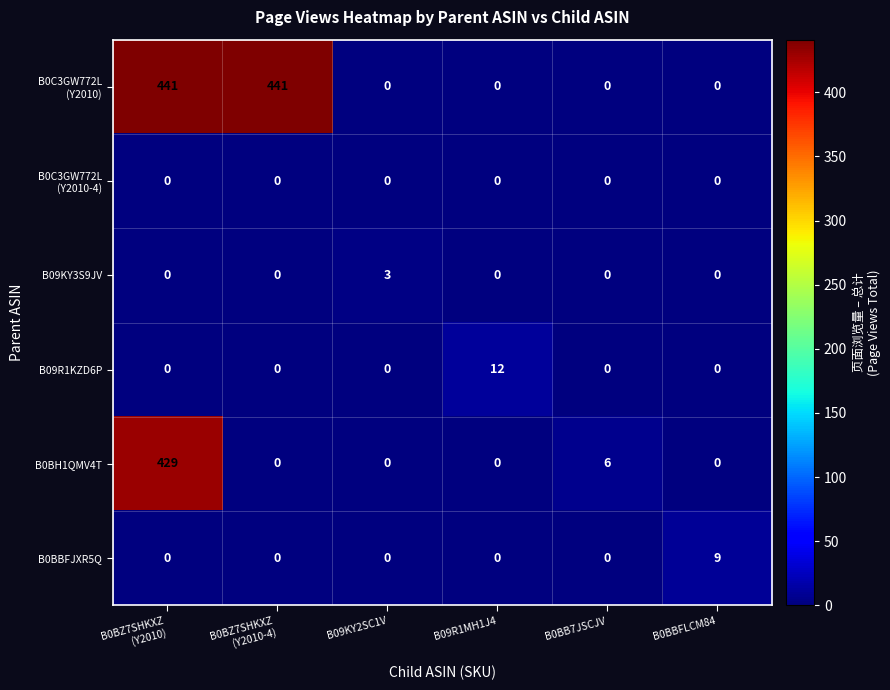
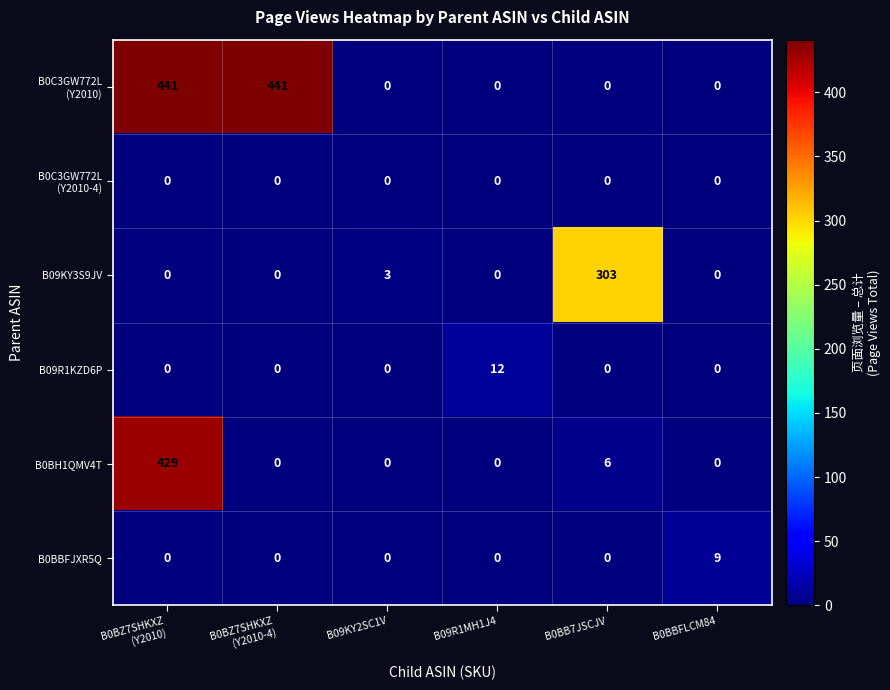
  {
    "B0C3GW772L (Y2010)": {
      "B0BZ7SHKXZ (Y2010)": 441,
      "B0BZ7SHKXZ (Y2010-4)": 441,
      "B09KY2SC1V": 0,
      "B09R1MH1J4": 0,
      "B0BB7JSCJV": 0,
      "B0BBFLCM84": 0
    },
    "B0C3GW772L (Y2010-4)": {
      "B0BZ7SHKXZ (Y2010)": 0,
      "B0BZ7SHKXZ (Y2010-4)": 0,
      "B09KY2SC1V": 0,
      "B09R1MH1J4": 0,
      "B0BB7JSCJV": 0,
      "B0BBFLCM84": 0
    },
    "B09KY3S9JV": {
      "B0BZ7SHKXZ (Y2010)": 0,
      "B0BZ7SHKXZ (Y2010-4)": 0,
      "B09KY2SC1V": 3,
      "B09R1MH1J4": 0,
-     "B0BB7JSCJV": 0,
+     "B0BB7JSCJV": 303,
      "B0BBFLCM84": 0
    },
    "B09R1KZD6P": {
      "B0BZ7SHKXZ (Y2010)": 0,
      "B0BZ7SHKXZ (Y2010-4)": 0,
      "B09KY2SC1V": 0,
      "B09R1MH1J4": 12,
      "B0BB7JSCJV": 0,
      "B0BBFLCM84": 0
    },
    "B0BH1QMV4T": {
      "B0BZ7SHKXZ (Y2010)": 429,
      "B0BZ7SHKXZ (Y2010-4)": 0,
      "B09KY2SC1V": 0,
      "B09R1MH1J4": 0,
      "B0BB7JSCJV": 6,
      "B0BBFLCM84": 0
    },
    "B0BBFJXR5Q": {
      "B0BZ7SHKXZ (Y2010)": 0,
      "B0BZ7SHKXZ (Y2010-4)": 0,
      "B09KY2SC1V": 0,
      "B09R1MH1J4": 0,
      "B0BB7JSCJV": 0,
      "B0BBFLCM84": 9
    }
  }
